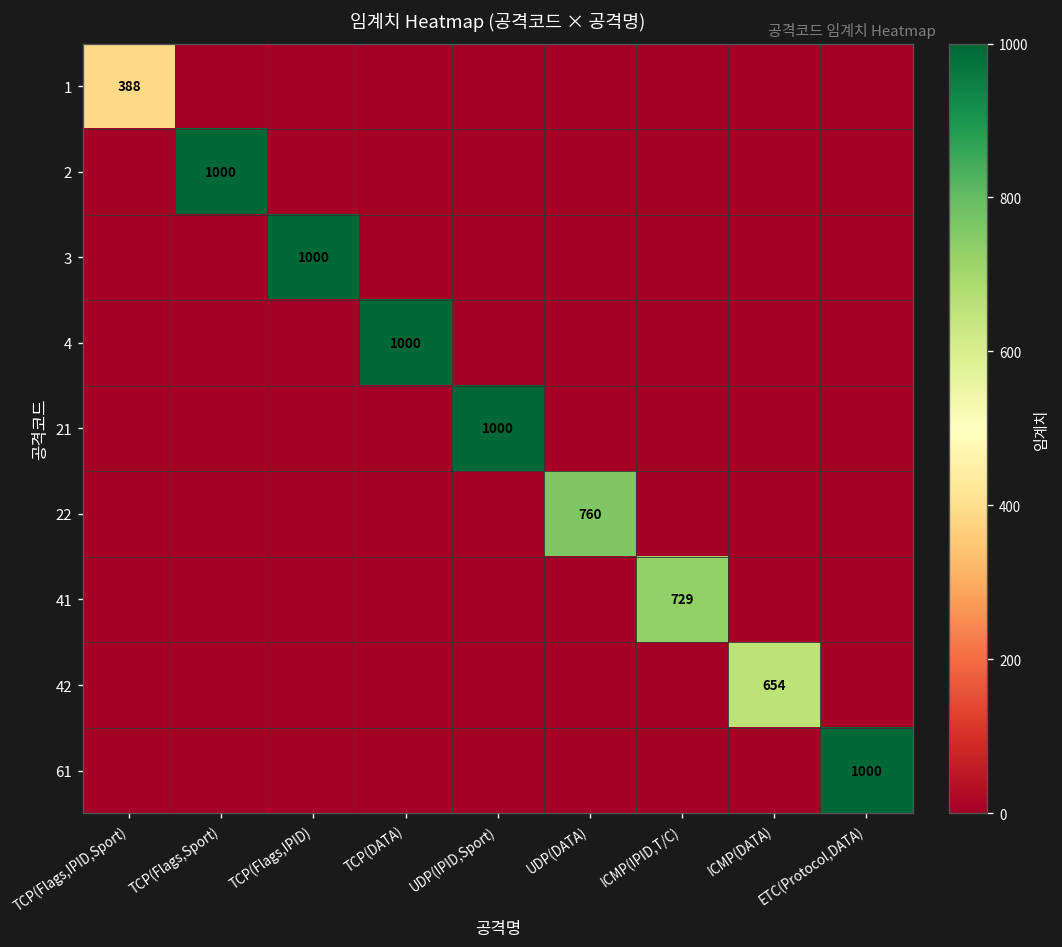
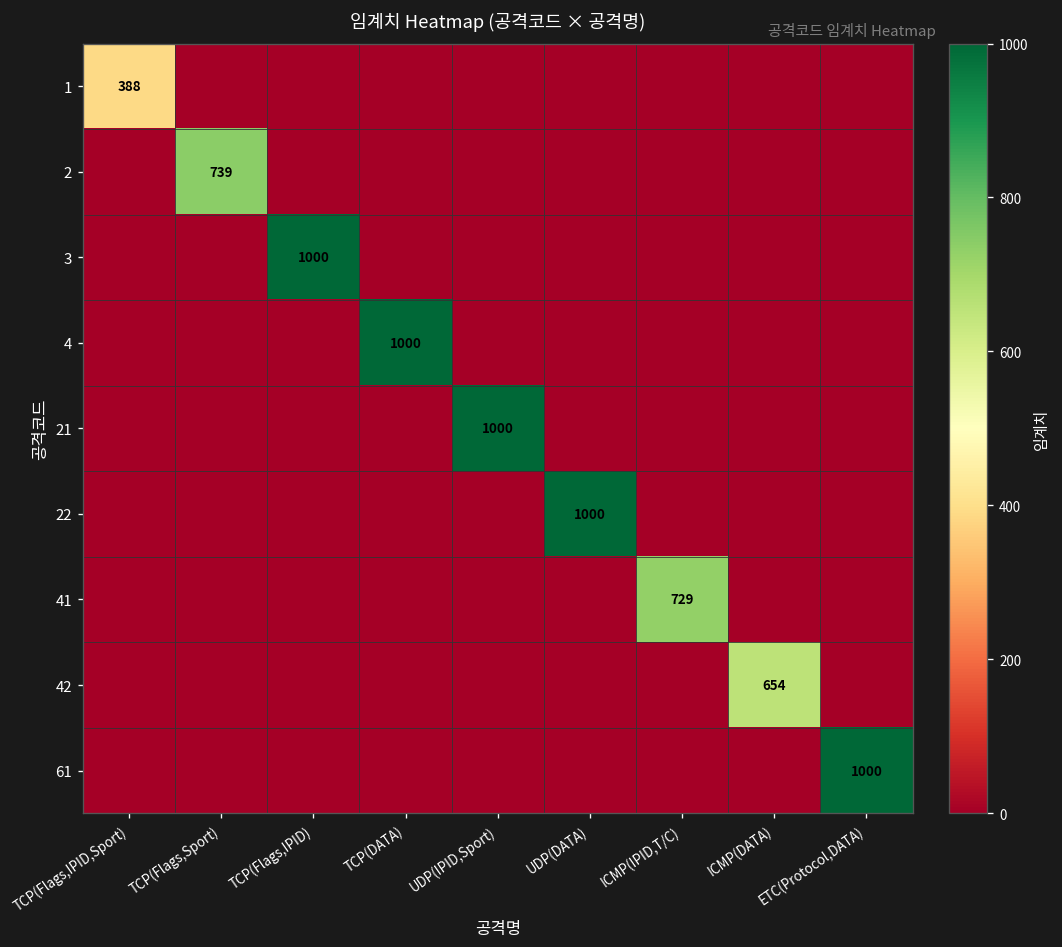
  {
    "1": {
      "TCP(Flags,IPID,Sport)": 388
    },
    "2": {
-     "TCP(Flags,Sport)": 1000
+     "TCP(Flags,Sport)": 739
    },
    "3": {
      "TCP(Flags,IPID)": 1000
    },
    "4": {
      "TCP(DATA)": 1000
    },
    "21": {
      "UDP(IPID,Sport)": 1000
    },
    "22": {
-     "UDP(DATA)": 760
+     "UDP(DATA)": 1000
    },
    "41": {
      "ICMP(IPID,T/C)": 729
    },
    "42": {
      "ICMP(DATA)": 654
    },
    "61": {
      "ETC(Protocol,DATA)": 1000
    }
  }
